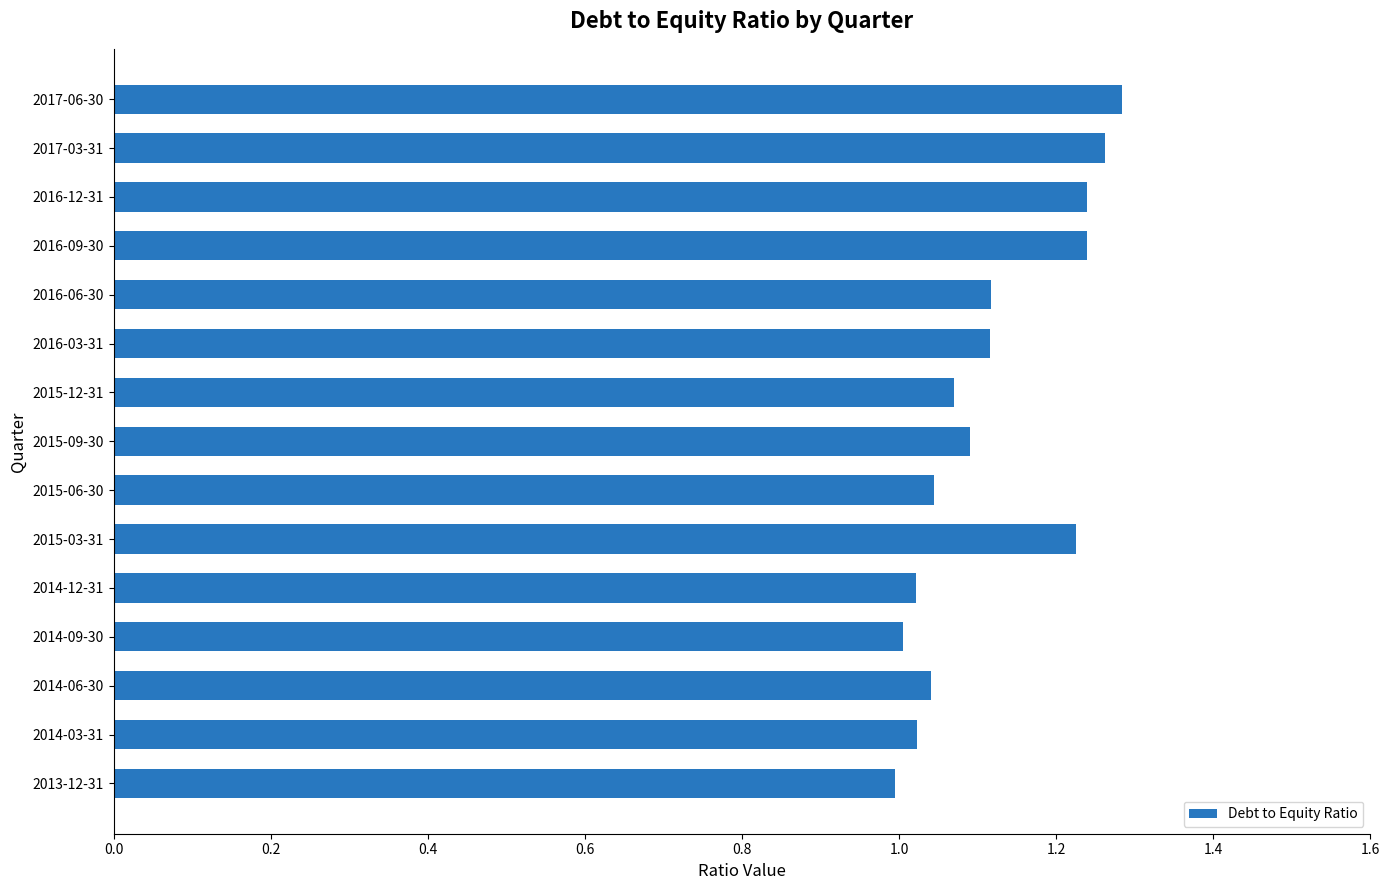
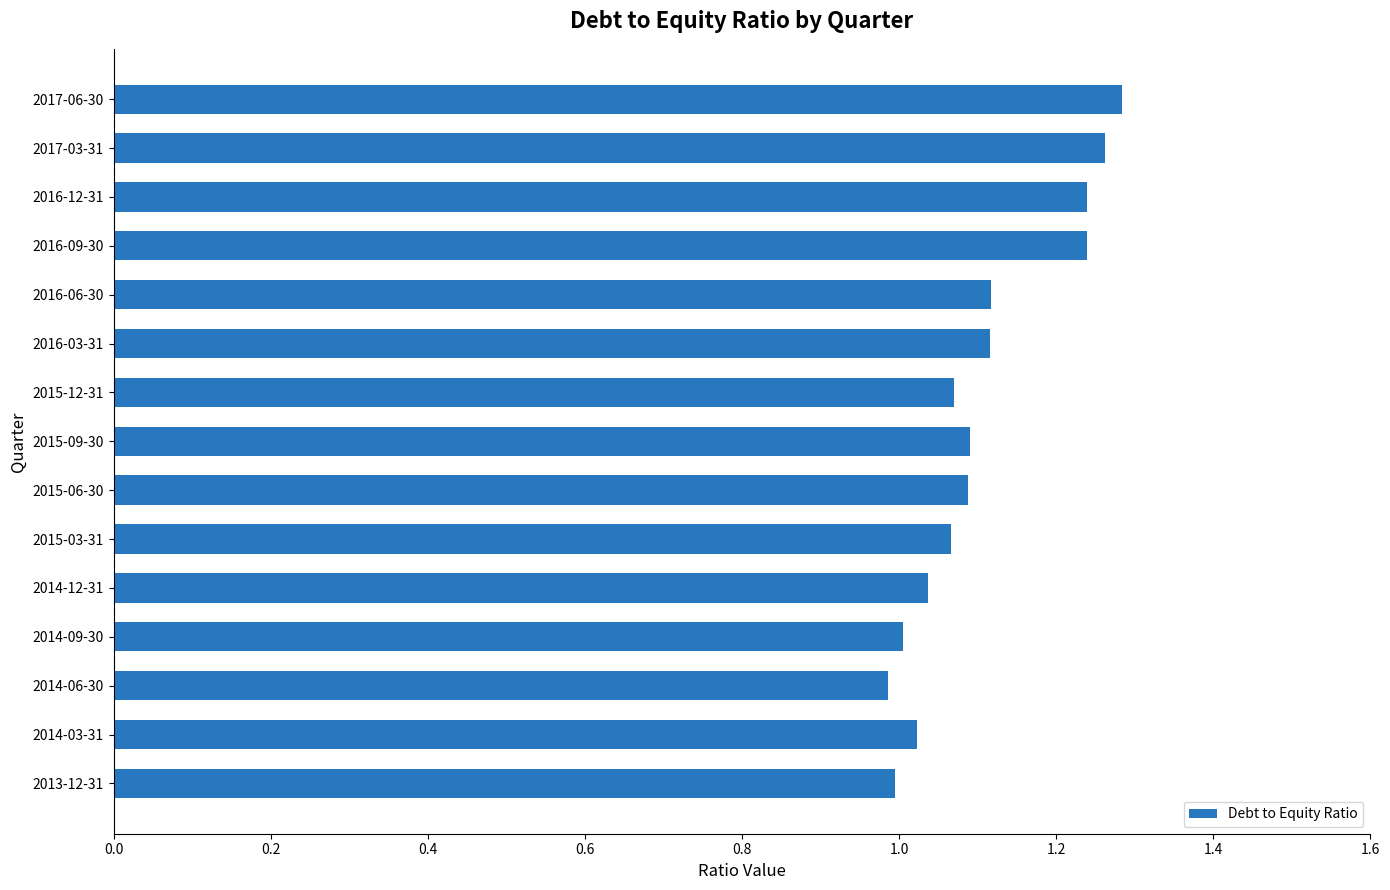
  {
    "2017-06-30": 1.28,
    "2017-03-31": 1.26,
    "2016-12-31": 1.24,
    "2016-09-30": 1.24,
    "2016-06-30": 1.12,
    "2016-03-31": 1.12,
    "2015-12-31": 1.07,
    "2015-09-30": 1.09,
-   "2015-06-30": 1.04,
-   "2015-03-31": 1.22,
-   "2014-12-31": 1.02,
+   "2015-06-30": 1.09,
+   "2015-03-31": 1.07,
+   "2014-12-31": 1.04,
    "2014-09-30": 1.01,
-   "2014-06-30": 1.04,
+   "2014-06-30": 0.99,
    "2014-03-31": 1.02,
    "2013-12-31": 0.99
  }
